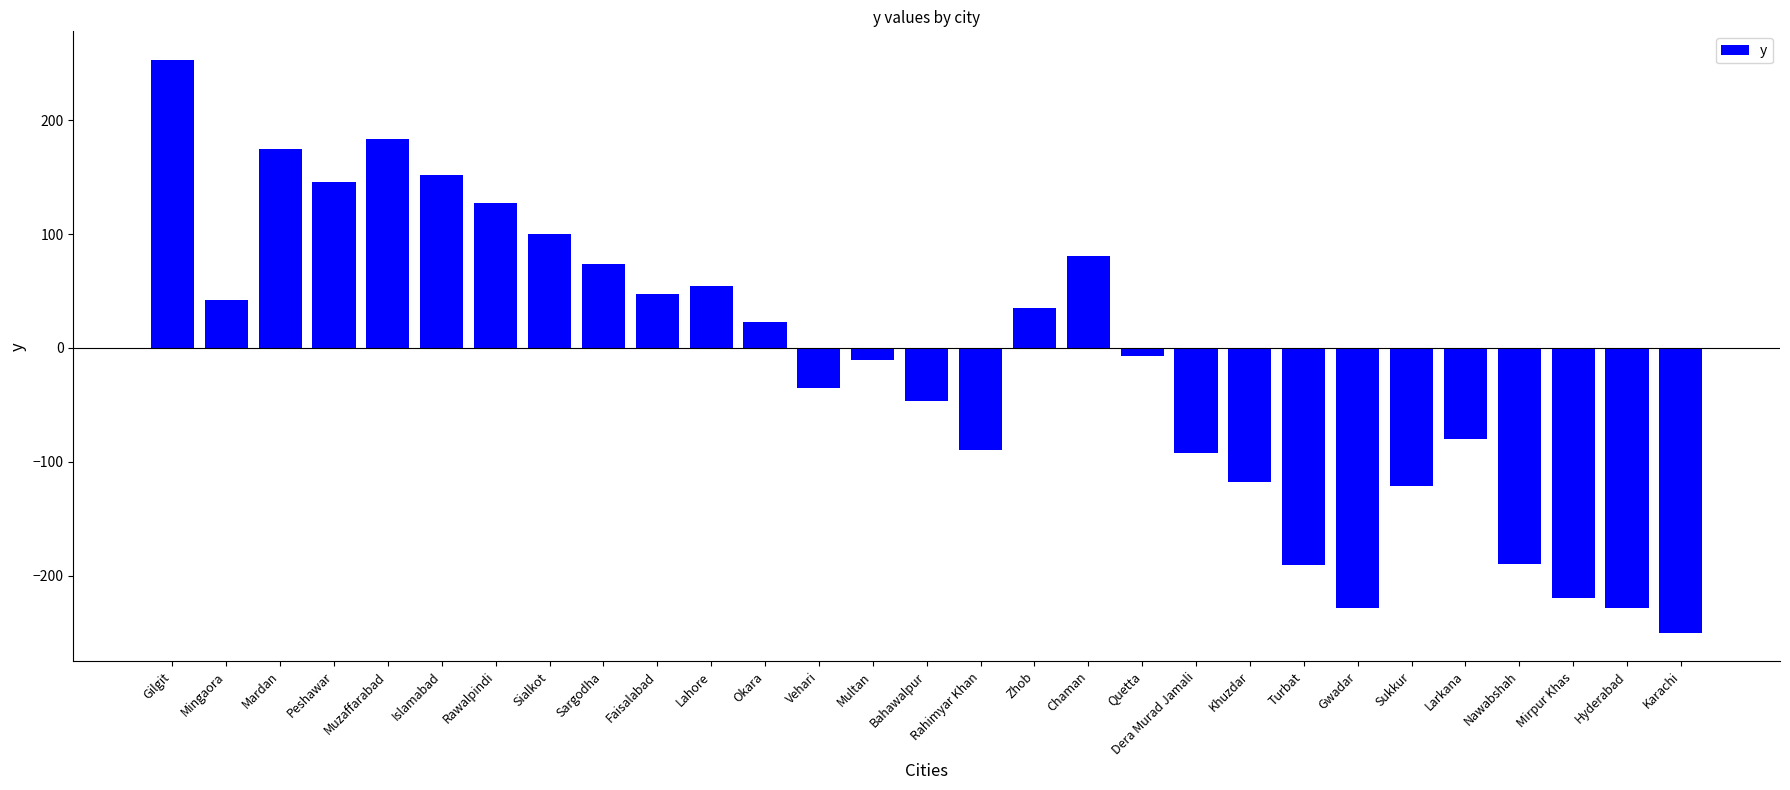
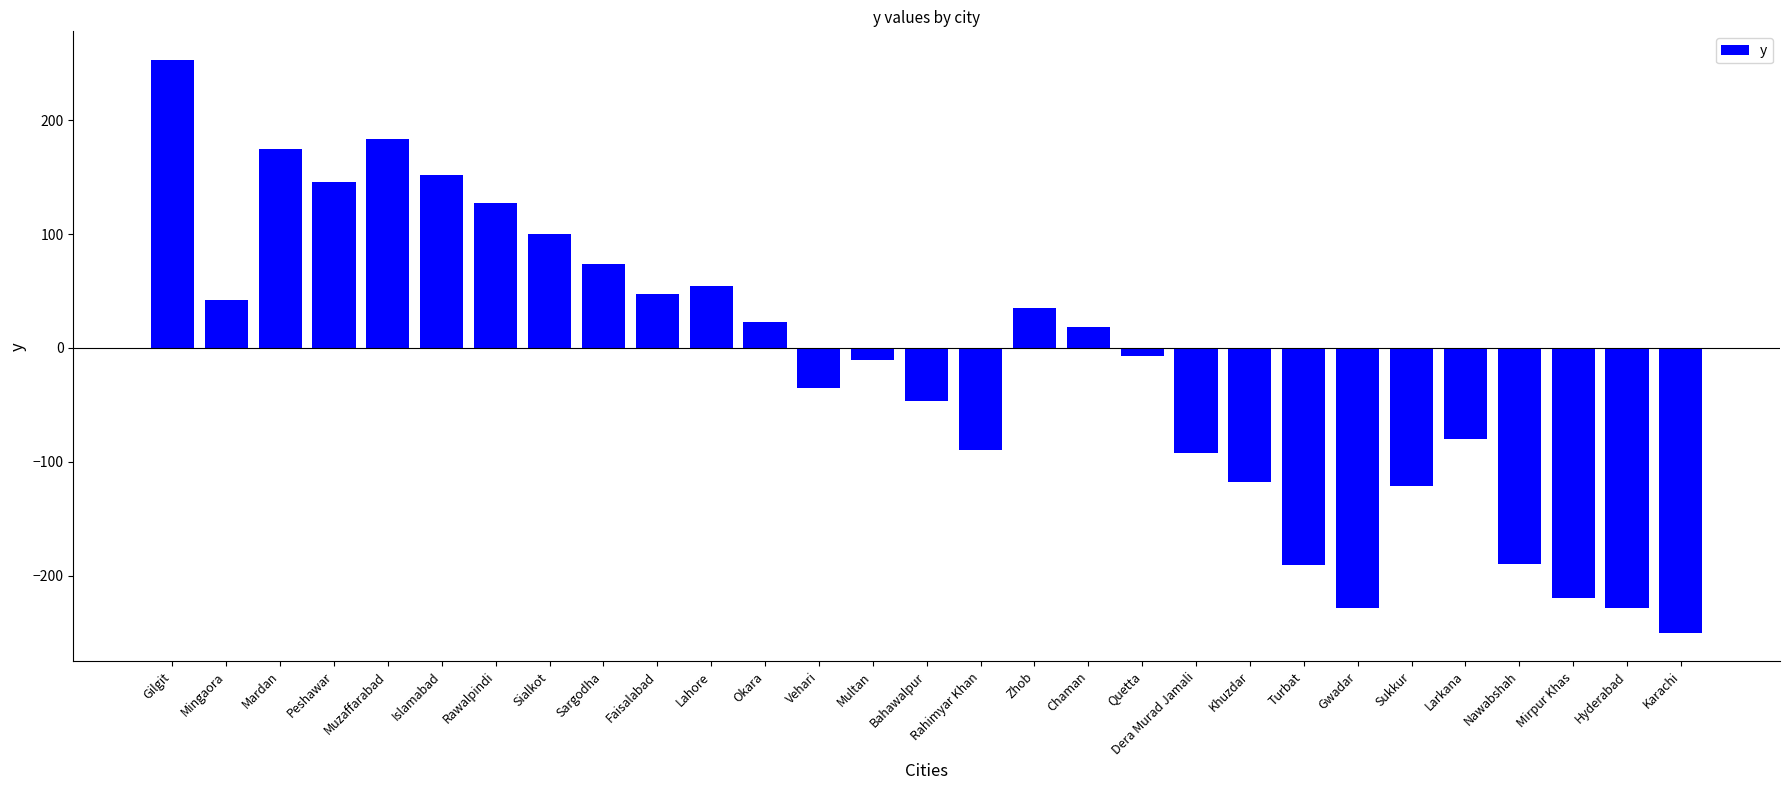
  {
    "Gilgit": 253,
    "Mingaora": 42,
    "Mardan": 175,
    "Peshawar": 146,
    "Muzaffarabad": 184,
    "Islamabad": 152,
    "Rawalpindi": 127,
    "Sialkot": 100,
    "Sargodha": 74,
    "Faisalabad": 47,
    "Lahore": 54,
    "Okara": 23,
    "Vehari": -35,
    "Multan": -11,
    "Bahawalpur": -47,
    "Rahimyar Khan": -90,
    "Zhob": 35,
-   "Chaman": 81,
+   "Chaman": 18,
    "Quetta": -7,
    "Dera Murad Jamali": -92,
    "Khuzdar": -118,
    "Turbat": -191,
    "Gwadar": -228,
    "Sukkur": -121,
    "Larkana": -80,
    "Nawabshah": -190,
    "Mirpur Khas": -220,
    "Hyderabad": -228,
    "Karachi": -250
  }
